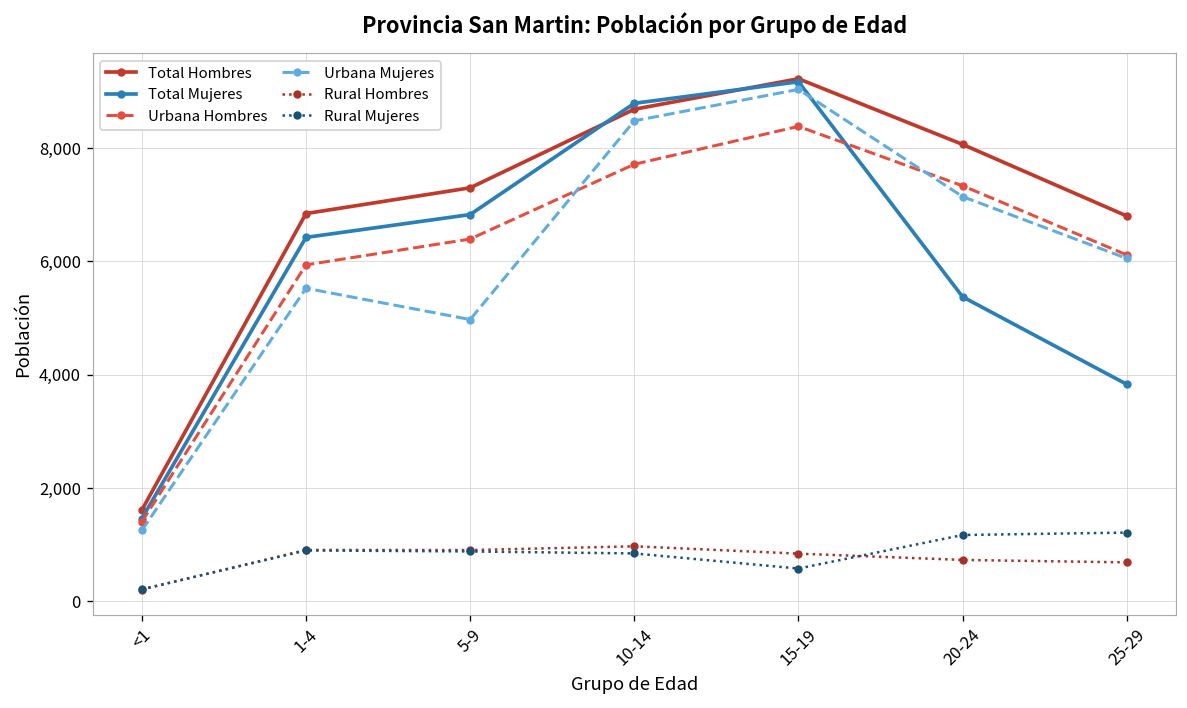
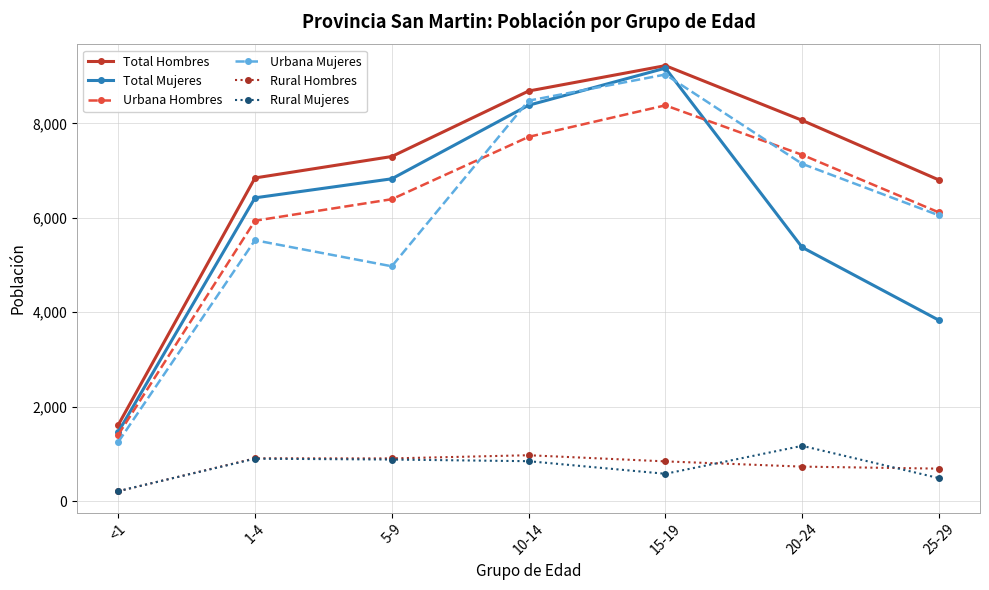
  {
    "Total Mujeres": {
      "<1": "1,500",
      "1-4": "6,400",
      "5-9": "6,800",
-     "10-14": "8,800",
+     "10-14": "8,400",
      "20-24": "5,400",
      "25-29": "3,800"
    },
    "Urbana Mujeres": {
      "<1": "1,300",
      "1-4": "5,500",
      "5-9": "5,000",
      "10-14": "8,500",
      "15-19": "9,000",
      "20-24": "7,100",
      "25-29": "6,100"
    },
    "Rural Mujeres": {
      "10-14": "800",
      "15-19": "600",
      "20-24": "1,200",
-     "25-29": "1,200"
+     "25-29": "500"
    }
  }
